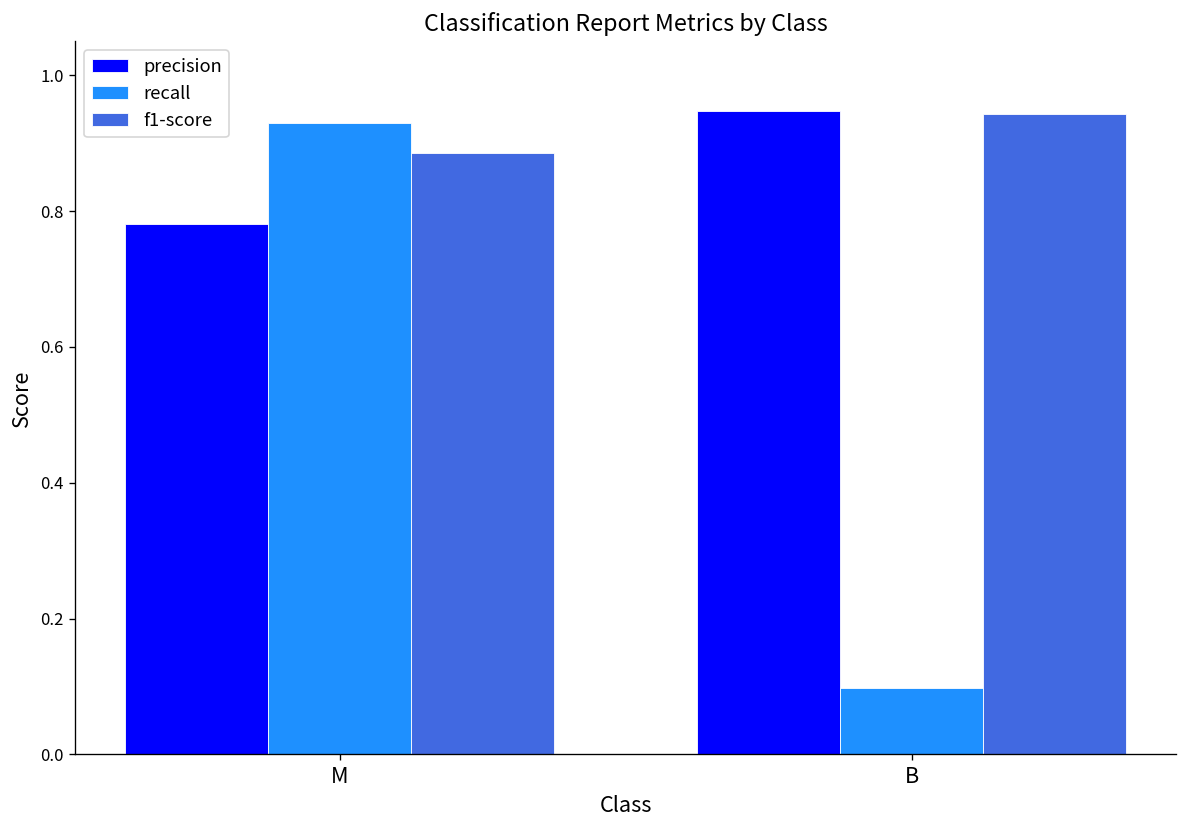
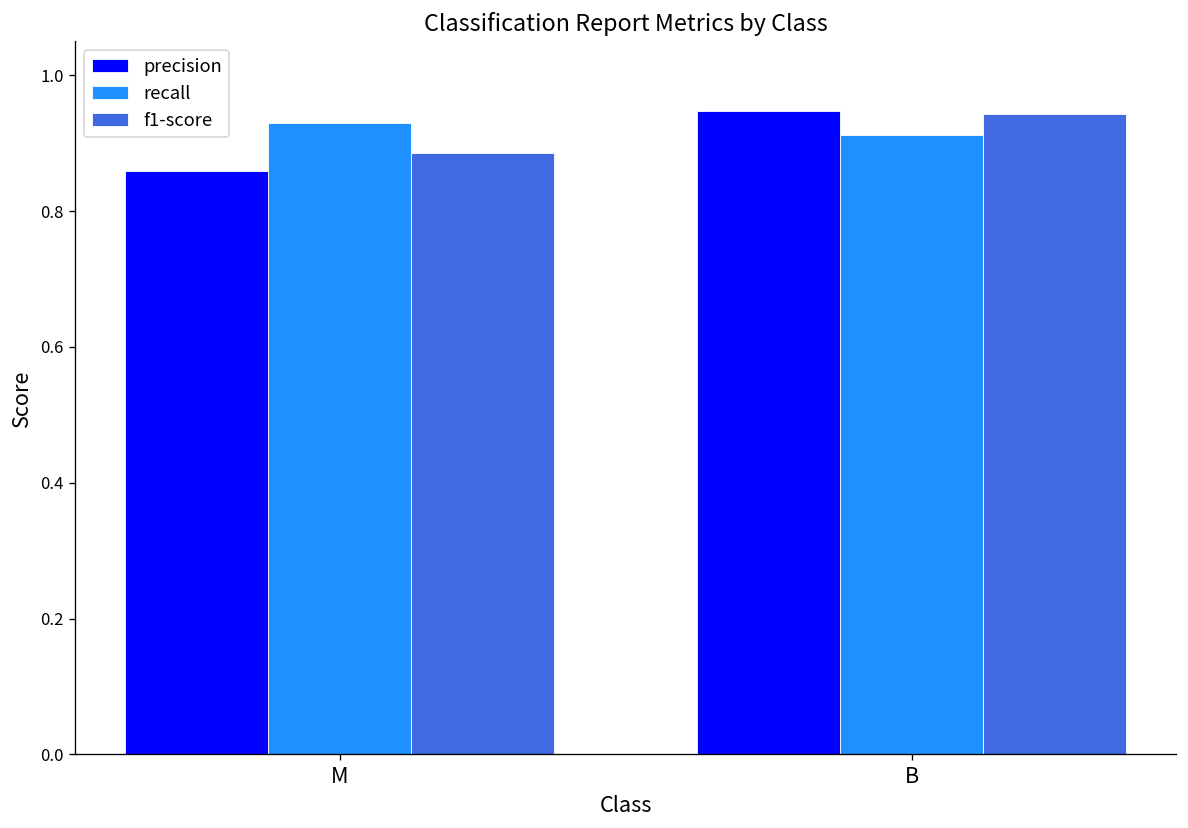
  {
    "precision": {
-     "M": 0.78,
+     "M": 0.86,
      "B": 0.95
    },
    "recall": {
      "M": 0.93,
-     "B": 0.10
+     "B": 0.91
    },
    "f1-score": {
      "M": 0.89,
      "B": 0.94
    }
  }
